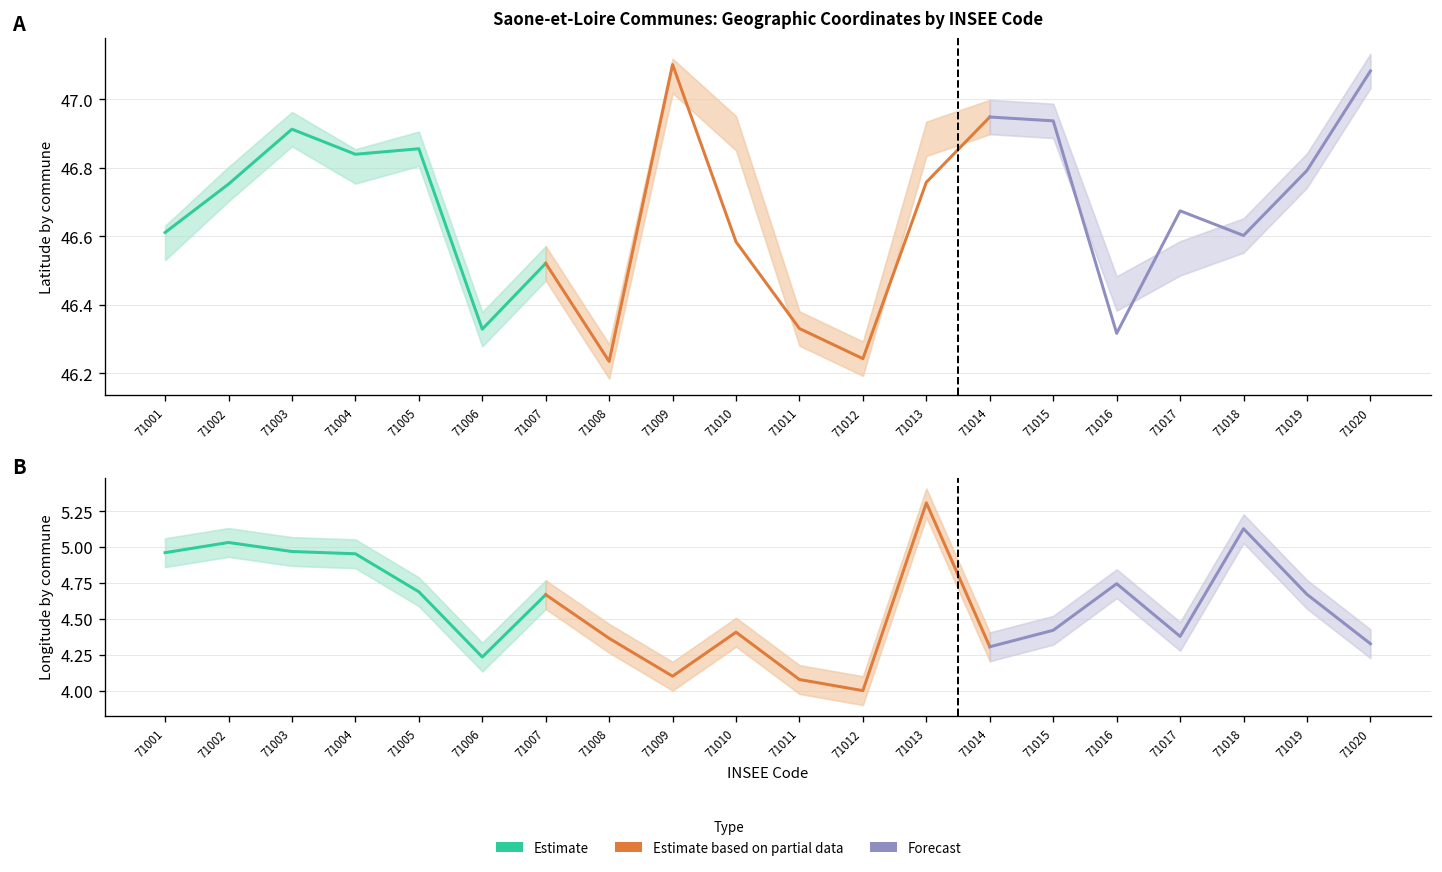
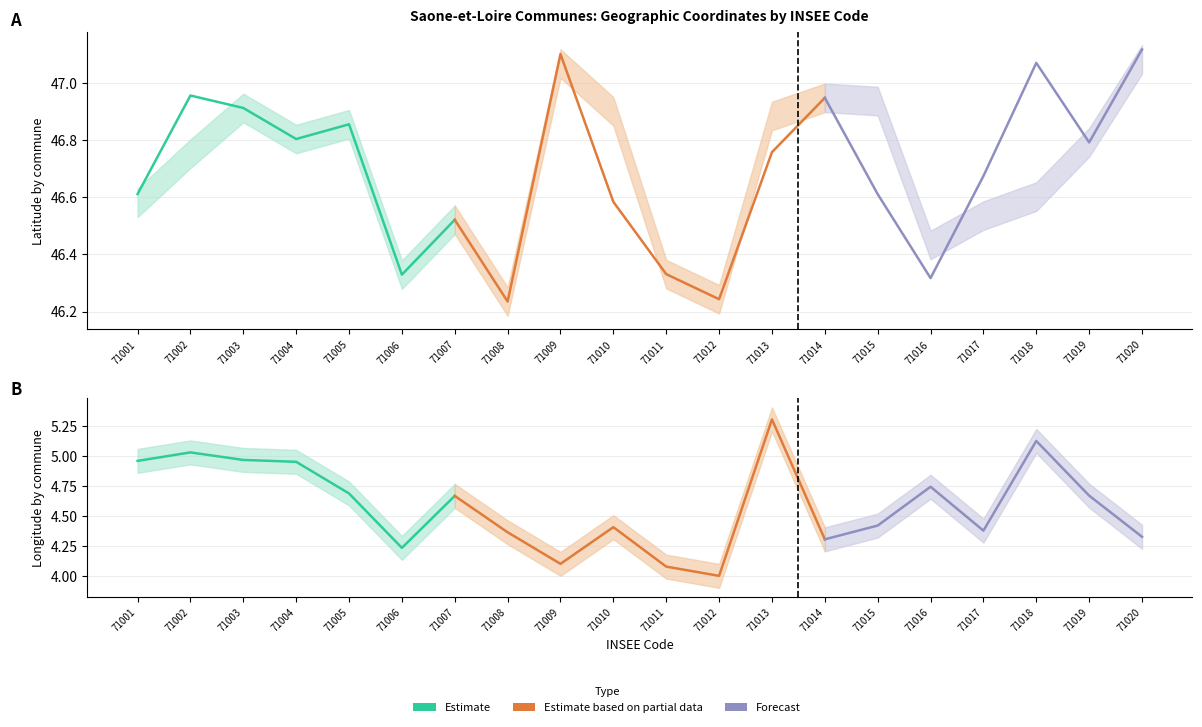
  {
    "Saone-et-Loire Communes: Geographic Coordinates by INSEE Code": {
      "Estimate": {
        "71001": 46.61,
-       "71002": 46.75,
+       "71002": 46.96,
        "71003": 46.91,
-       "71004": 46.84,
+       "71004": 46.80,
        "71005": 46.86,
        "71006": 46.33
      },
      "Estimate based on partial data": {
        "71008": 46.24,
        "71009": 47.10,
        "71010": 46.58,
        "71011": 46.33,
        "71012": 46.24,
        "71013": 46.76
      },
      "Forecast": {
-       "71015": 46.94,
+       "71015": 46.61,
        "71016": 46.32,
        "71017": 46.67,
-       "71018": 46.60,
+       "71018": 47.07,
        "71019": 46.79,
-       "71020": 47.08
+       "71020": 47.12
      }
    }
  }
